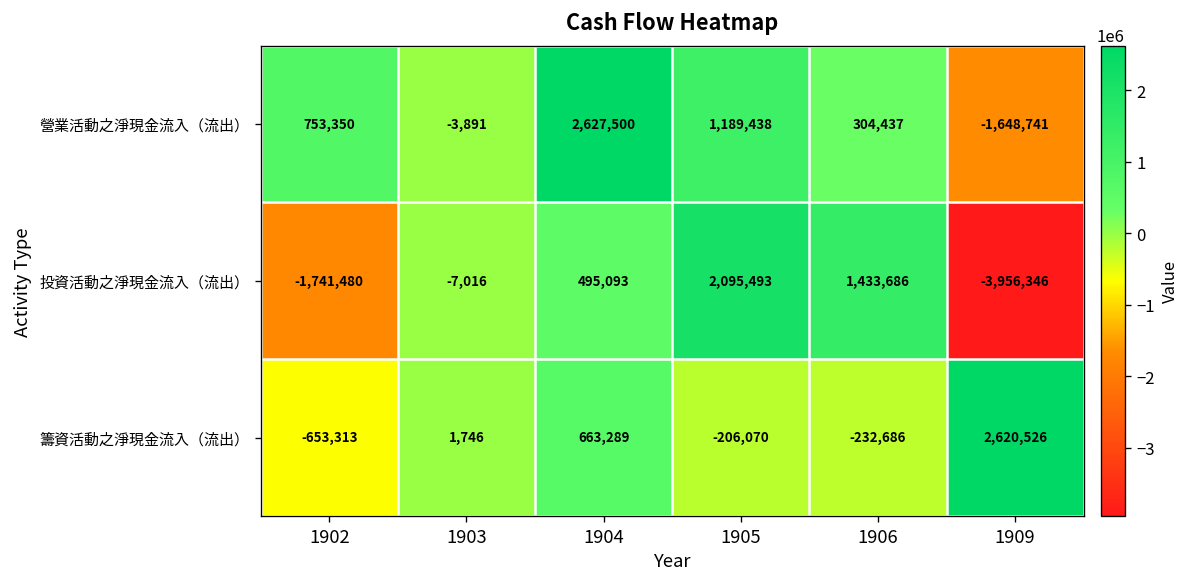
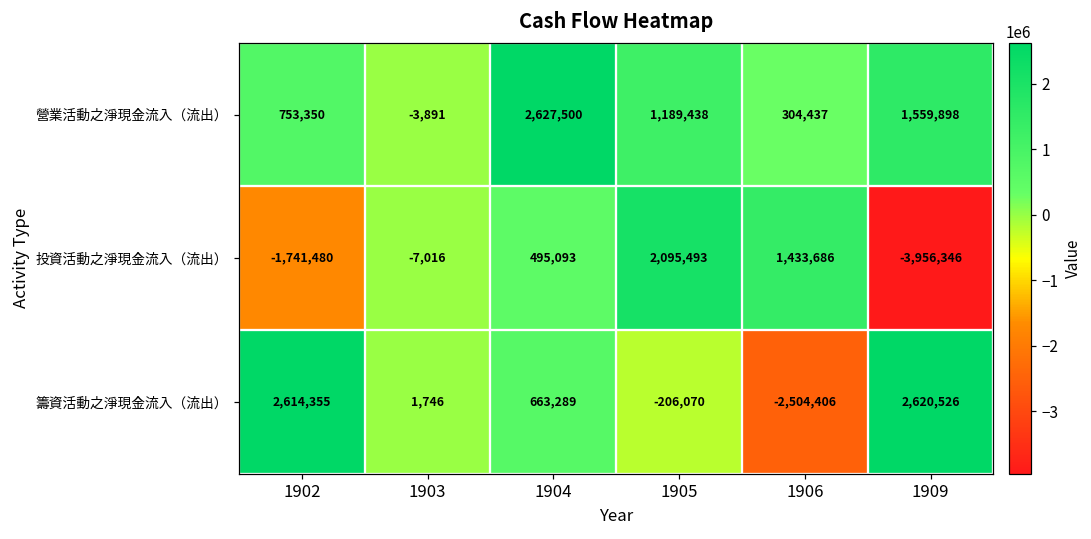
  {
    "營業活動之淨現金流入（流出）": {
      "1902": "753,350",
      "1903": "-3,891",
      "1904": "2,627,500",
      "1905": "1,189,438",
      "1906": "304,437",
-     "1909": "-1,648,741"
+     "1909": "1,559,898"
    },
    "投資活動之淨現金流入（流出）": {
      "1902": "-1,741,480",
      "1903": "-7,016",
      "1904": "495,093",
      "1905": "2,095,493",
      "1906": "1,433,686",
      "1909": "-3,956,346"
    },
    "籌資活動之淨現金流入（流出）": {
-     "1902": "-653,313",
+     "1902": "2,614,355",
      "1903": "1,746",
      "1904": "663,289",
      "1905": "-206,070",
-     "1906": "-232,686",
+     "1906": "-2,504,406",
      "1909": "2,620,526"
    }
  }
